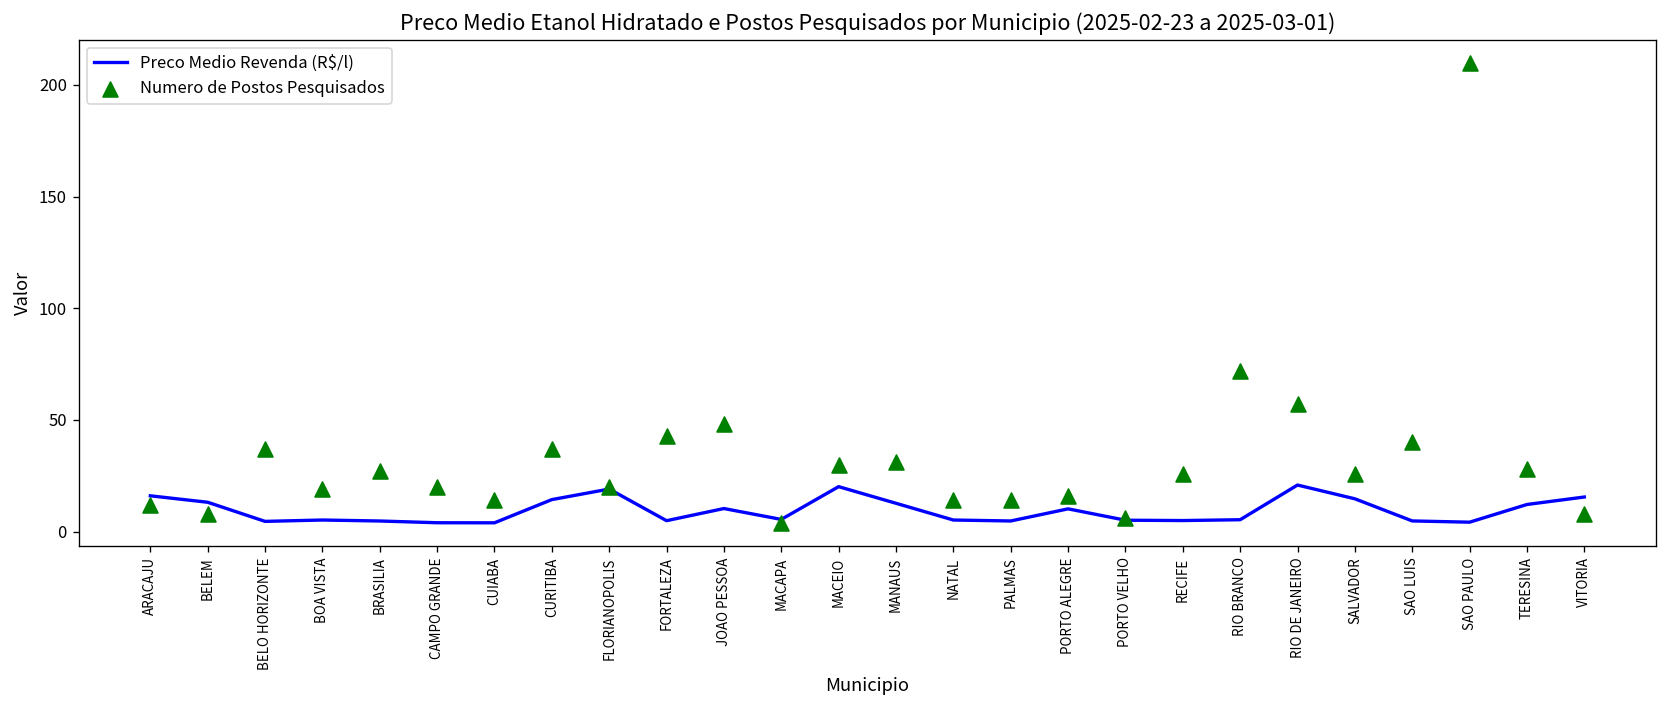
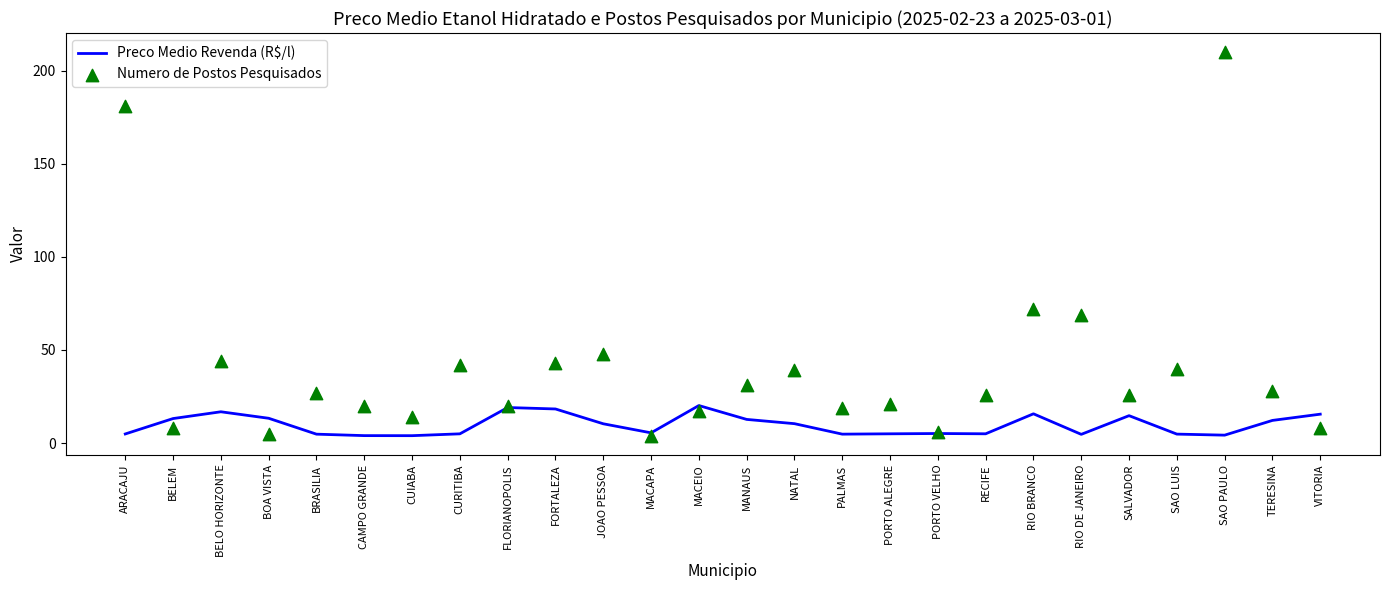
  {
    "Preco Medio Revenda (R$/l)": {
-     "ARACAJU": 16,
+     "ARACAJU": 5,
      "BELEM": 13,
-     "BELO HORIZONTE": 5,
-     "BOA VISTA": 5,
+     "BELO HORIZONTE": 17,
+     "BOA VISTA": 13,
      "BRASILIA": 5,
      "CAMPO GRANDE": 4,
      "CUIABA": 4,
-     "CURITIBA": 14,
-     "FORTALEZA": 5,
+     "CURITIBA": 5,
+     "FORTALEZA": 18,
      "JOAO PESSOA": 10,
      "MACAPA": 5,
      "MACEIO": 20,
      "MANAUS": 13,
-     "NATAL": 5,
+     "NATAL": 10,
      "PALMAS": 5,
-     "PORTO ALEGRE": 10,
+     "PORTO ALEGRE": 5,
      "RECIFE": 5,
-     "RIO BRANCO": 5,
-     "RIO DE JANEIRO": 21,
+     "RIO BRANCO": 16,
+     "RIO DE JANEIRO": 5,
      "SALVADOR": 15,
      "SAO LUIS": 5,
      "SAO PAULO": 4,
      "TERESINA": 12,
      "VITORIA": 16
    },
    "Numero de Postos Pesquisados": {
-     "ARACAJU": 12,
-     "BELO HORIZONTE": 37,
-     "BOA VISTA": 19,
-     "CURITIBA": 37,
-     "MACEIO": 30,
-     "NATAL": 14,
-     "PALMAS": 14,
-     "PORTO ALEGRE": 16,
-     "RIO DE JANEIRO": 57
+     "ARACAJU": 181,
+     "BELO HORIZONTE": 44,
+     "BOA VISTA": 5,
+     "CURITIBA": 42,
+     "MACEIO": 17,
+     "NATAL": 39,
+     "PALMAS": 19,
+     "PORTO ALEGRE": 21,
+     "RIO DE JANEIRO": 69
    }
  }
